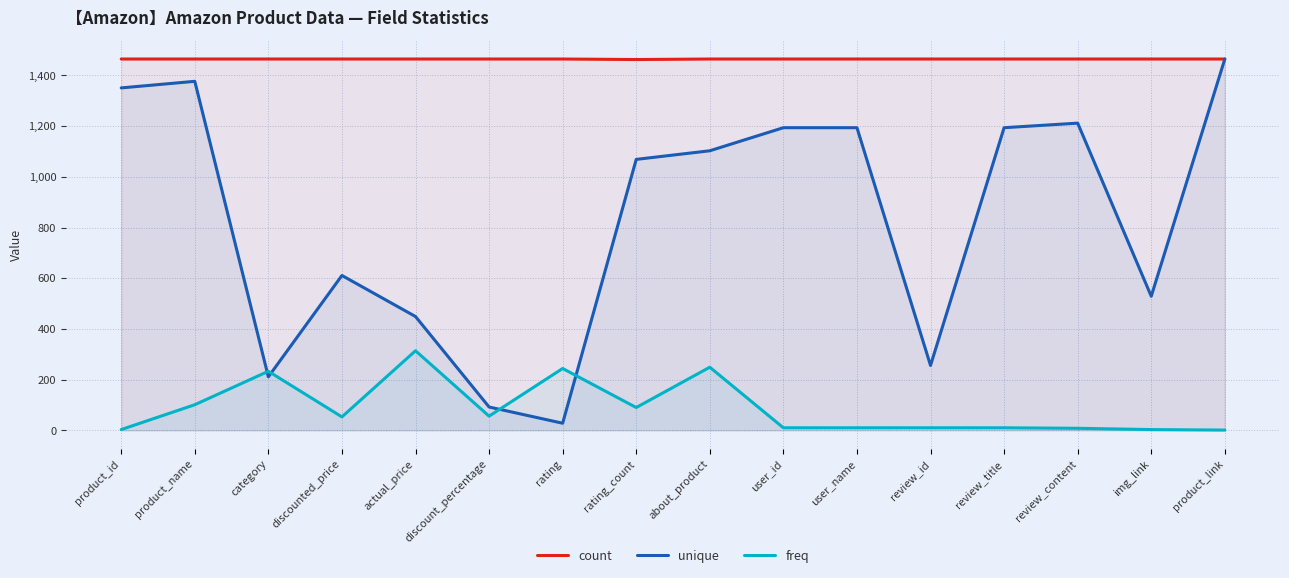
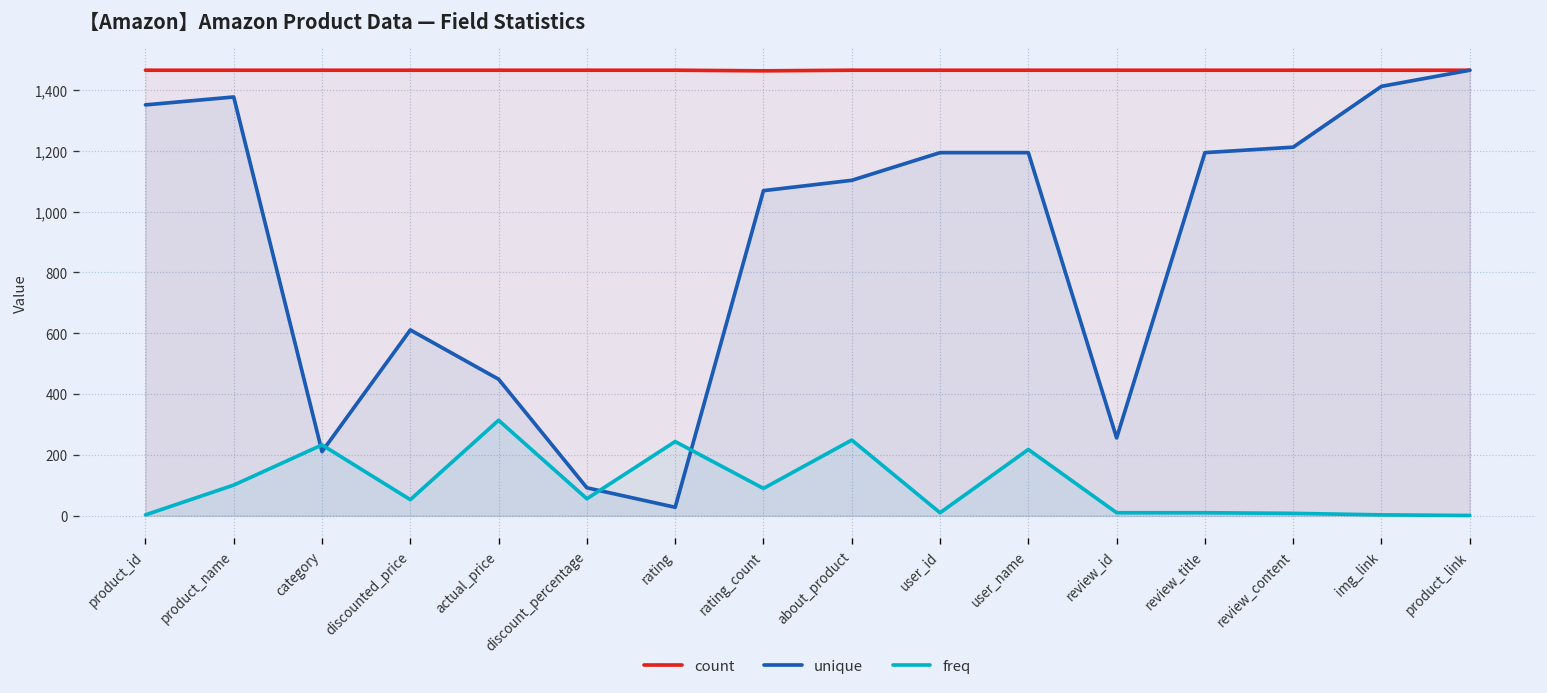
  {
    "count": {
      "product_id": "1,470",
      "product_name": "1,470",
      "category": "1,470",
      "discounted_price": "1,470",
      "actual_price": "1,470",
      "discount_percentage": "1,470",
      "rating": "1,470",
      "rating_count": "1,460",
      "about_product": "1,470",
      "user_id": "1,470",
      "user_name": "1,470",
      "review_id": "1,470",
      "review_title": "1,470",
      "review_content": "1,470",
      "img_link": "1,470"
    },
    "unique": {
      "product_id": "1,350",
      "product_name": "1,380",
      "category": "210",
      "discounted_price": "610",
      "actual_price": "450",
      "discount_percentage": "90",
      "rating": "30",
      "rating_count": "1,070",
      "about_product": "1,100",
      "user_id": "1,190",
      "user_name": "1,190",
      "review_id": "260",
      "review_title": "1,190",
      "review_content": "1,210",
-     "img_link": "530"
+     "img_link": "1,410"
    },
    "freq": {
      "product_id": "0",
      "product_name": "100",
      "category": "230",
      "discounted_price": "50",
      "actual_price": "310",
      "discount_percentage": "60",
      "rating": "240",
      "rating_count": "90",
      "about_product": "250",
      "user_id": "10",
-     "user_name": "10",
+     "user_name": "220",
      "review_id": "10",
      "review_title": "10",
      "review_content": "10",
      "img_link": "0",
      "product_link": "0"
    }
  }
